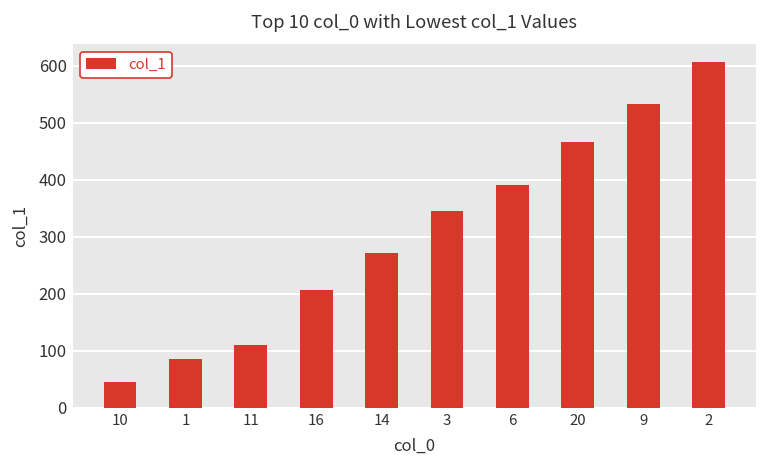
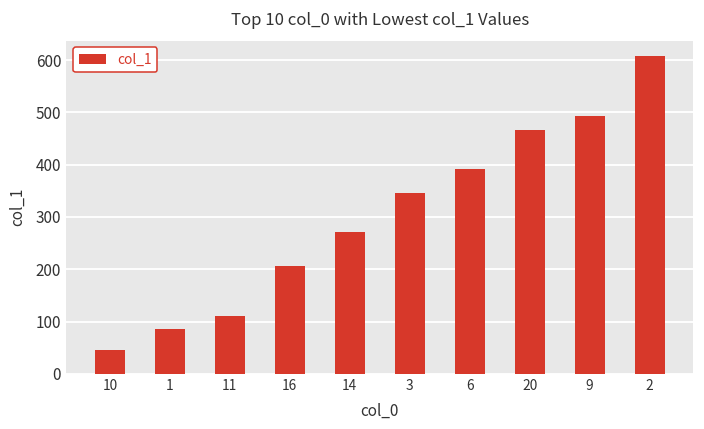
  {
    "10": 50,
    "1": 90,
    "11": 110,
    "16": 210,
    "14": 270,
    "3": 350,
    "6": 390,
    "20": 470,
-   "9": 530,
+   "9": 490,
    "2": 610
  }
